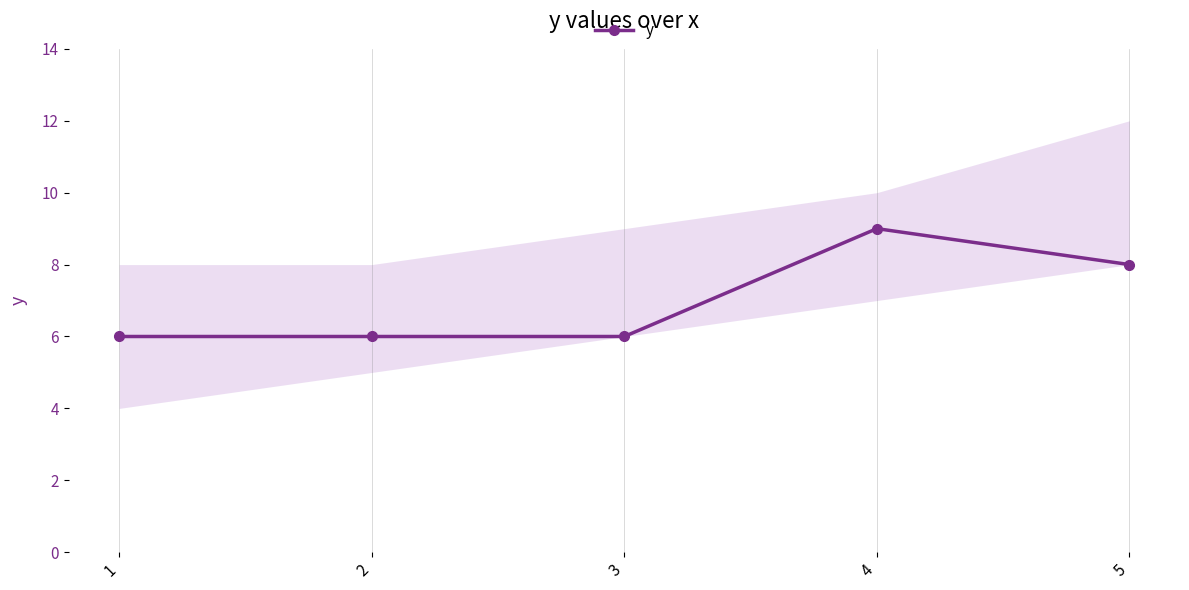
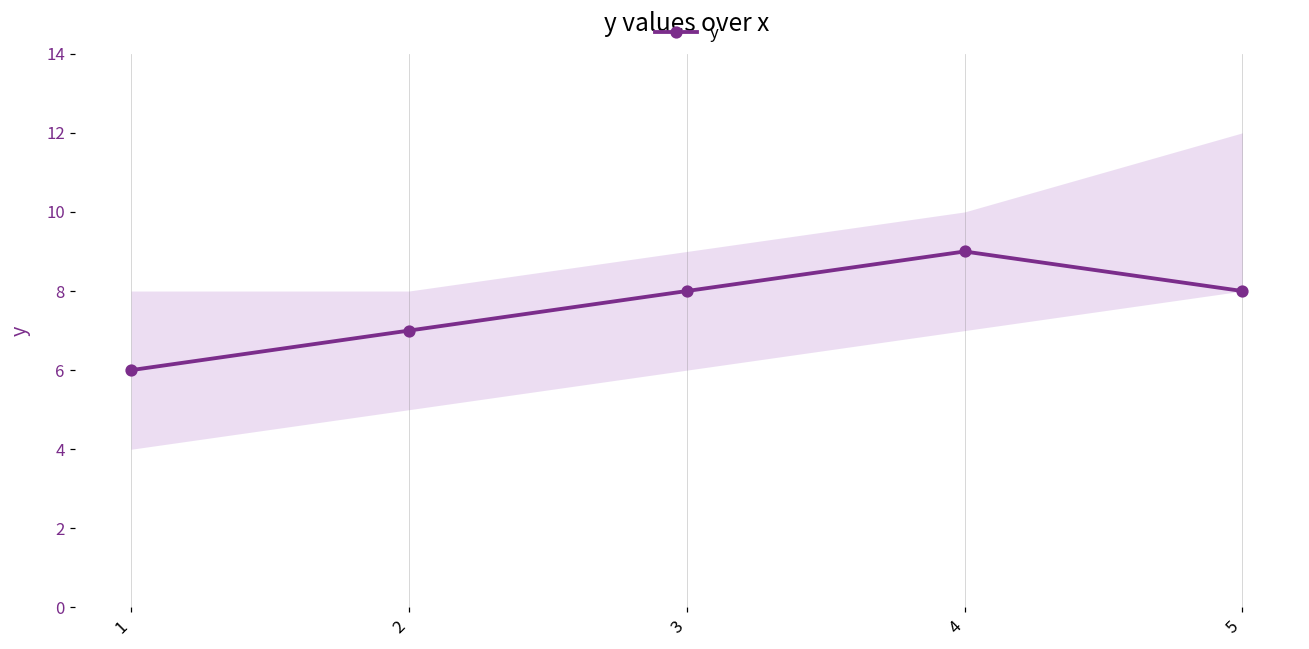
  {
    "y": {
      "1": 6,
-     "2": 6,
-     "3": 6,
+     "2": 7,
+     "3": 8,
      "4": 9,
      "5": 8
    }
  }
